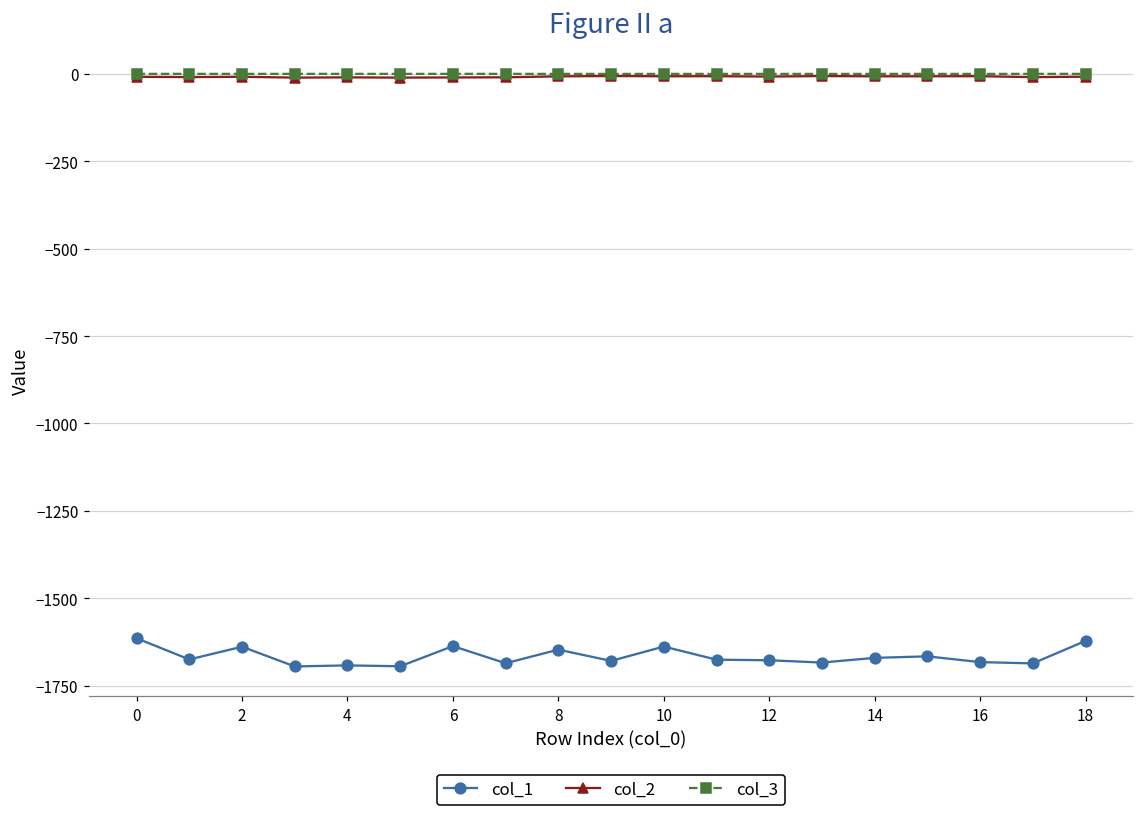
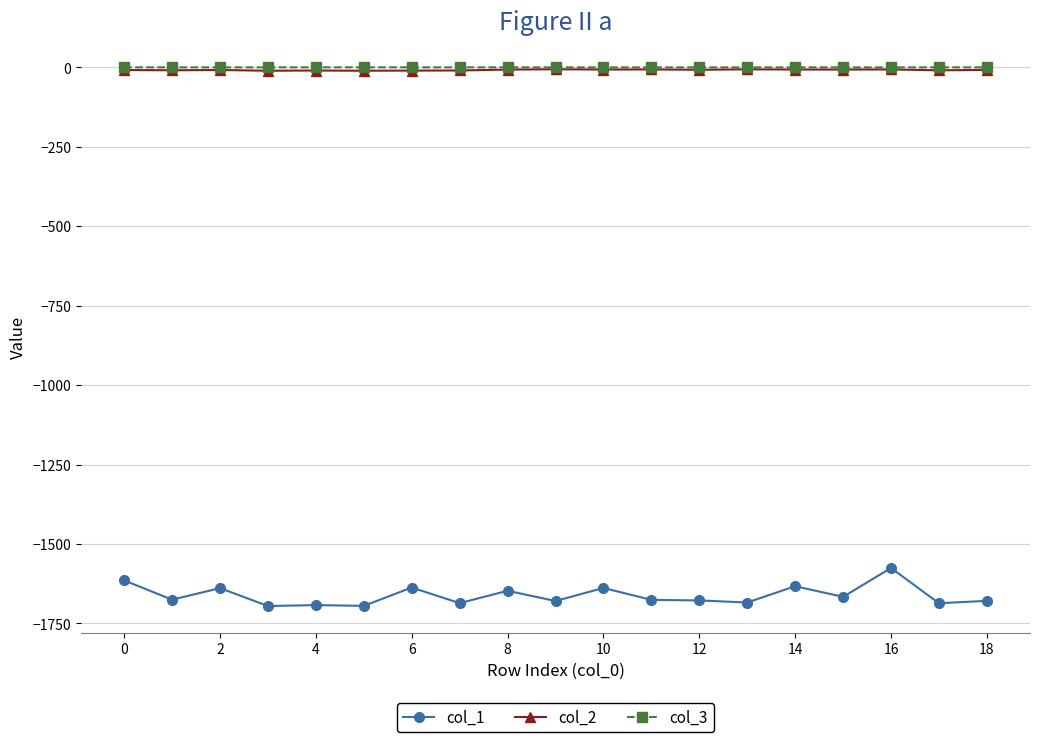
  {
    "col_1": {
      "0": -1610,
      "2": -1640,
      "4": -1690,
      "6": -1640,
      "8": -1650,
      "10": -1640,
      "12": -1680,
-     "14": -1670,
-     "16": -1680,
-     "18": -1620
+     "14": -1630,
+     "16": -1580,
+     "18": -1680
    },
    "col_2": {
      "0": -10,
      "2": -10,
      "4": -10,
      "6": -10
    },
    "col_3": {
      "0": 0,
      "2": 0,
      "4": 0,
      "6": 0
    }
  }
